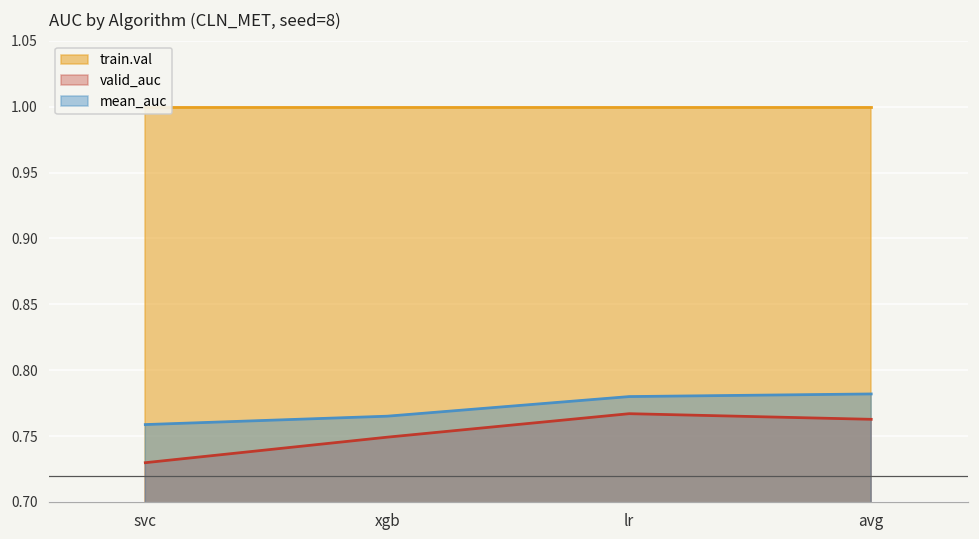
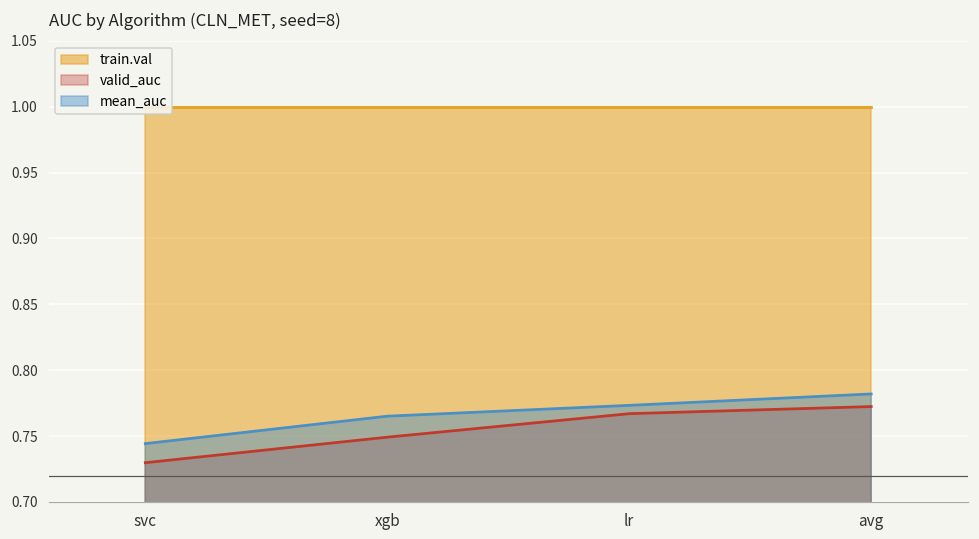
  {
    "train.val": {
      "xgb": 1.000,
      "lr": 1.000,
      "avg": 1.000
    },
    "valid_auc": {
      "svc": 0.730,
      "xgb": 0.749,
      "lr": 0.767,
-     "avg": 0.763
+     "avg": 0.772
    },
    "mean_auc": {
-     "svc": 0.759,
+     "svc": 0.744,
      "xgb": 0.765,
-     "lr": 0.780,
+     "lr": 0.773,
      "avg": 0.782
    }
  }
